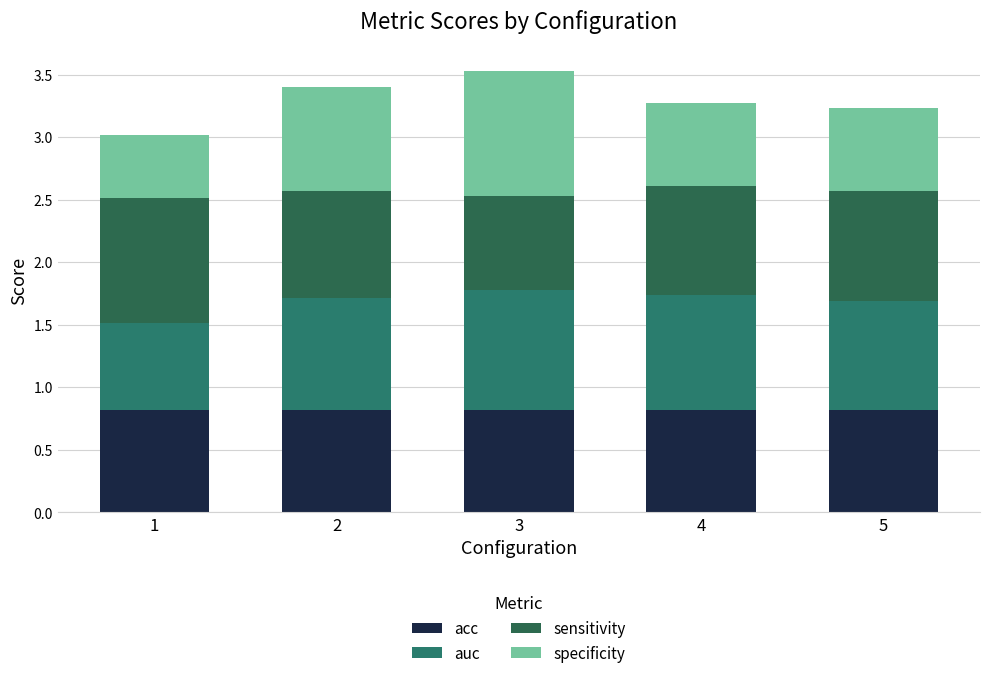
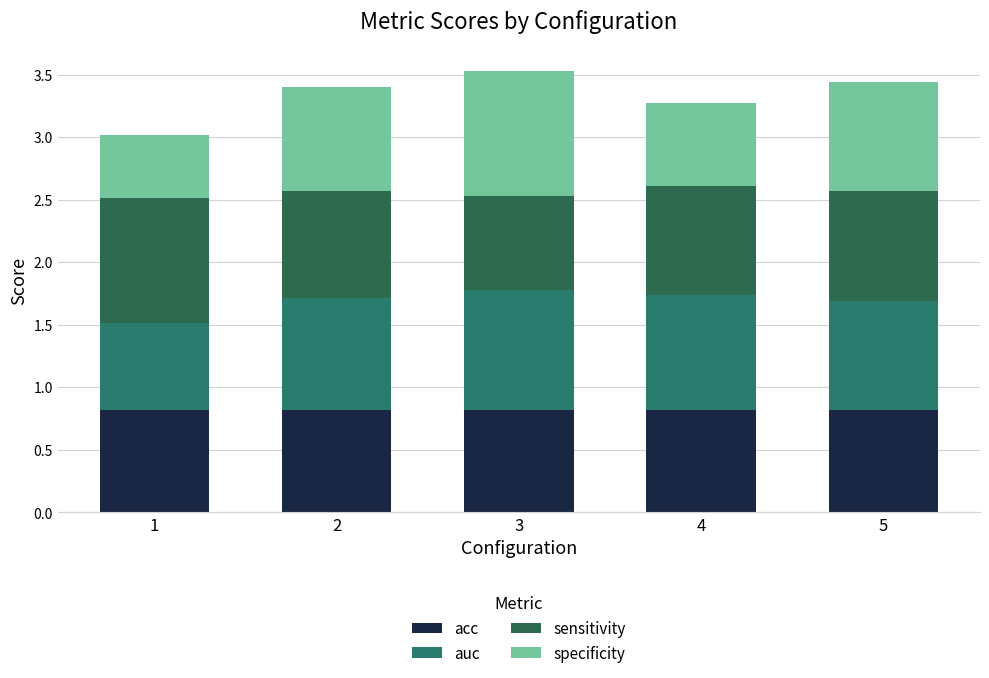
  {
    "acc": {
      "1": 0.82,
      "2": 0.82,
      "3": 0.82,
      "4": 0.82,
      "5": 0.82
    },
    "specificity": {
      "1": 0.50,
      "2": 0.83,
      "3": 1.00,
      "4": 0.67,
-     "5": 0.67
+     "5": 0.87
    }
  }
